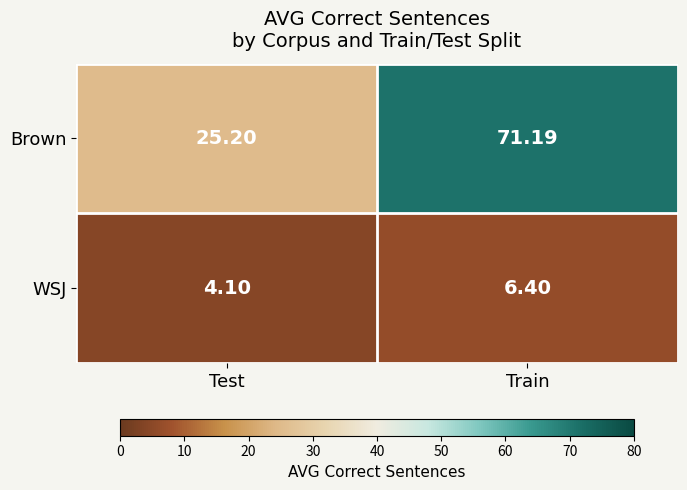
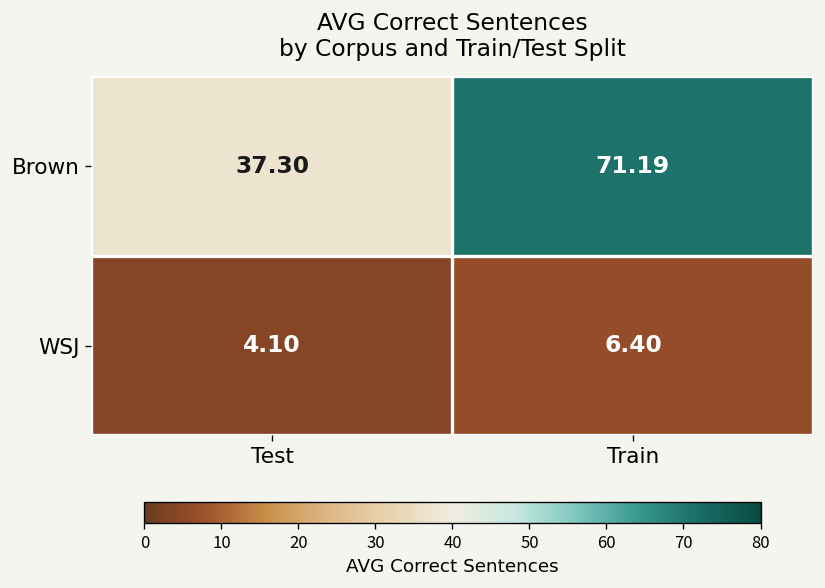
  {
    "Brown": {
-     "Test": 25.20,
+     "Test": 37.30,
      "Train": 71.19
    },
    "WSJ": {
      "Test": 4.10,
      "Train": 6.40
    }
  }
